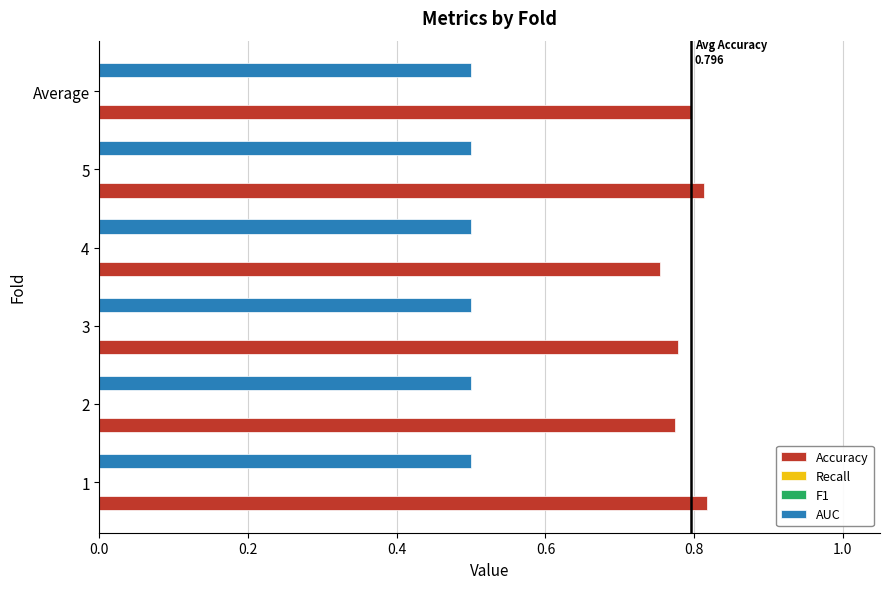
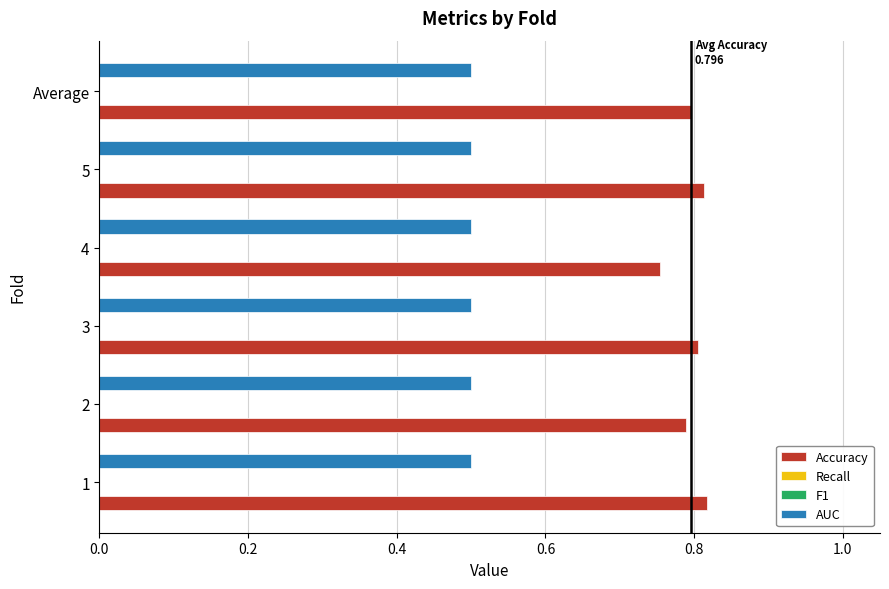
  {
    "Accuracy": {
      "Average": 0.80,
      "5": 0.81,
      "4": 0.75,
-     "3": 0.78,
-     "2": 0.77,
+     "3": 0.81,
+     "2": 0.79,
      "1": 0.82
    },
    "Recall": {
      "Average": 0.00,
      "5": 0.00,
      "4": 0.00,
      "3": 0.00,
      "2": 0.00,
      "1": 0.00
    },
    "F1": {
      "Average": 0.00,
      "5": 0.00,
      "4": 0.00,
      "3": 0.00,
      "2": 0.00,
      "1": 0.00
    },
    "AUC": {
      "Average": 0.50,
      "5": 0.50,
      "4": 0.50,
      "3": 0.50,
      "2": 0.50,
      "1": 0.50
    }
  }
